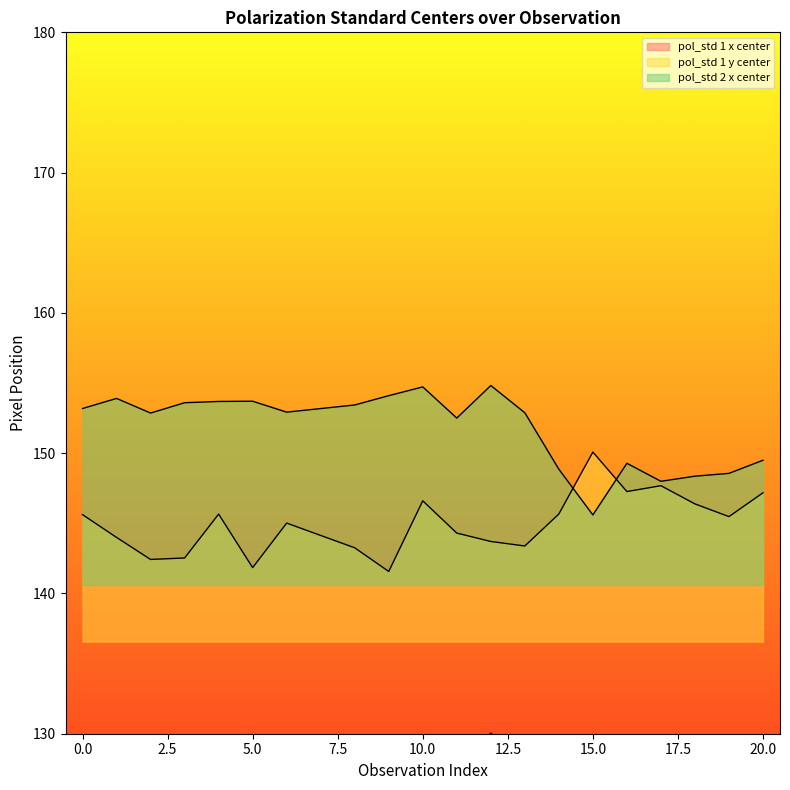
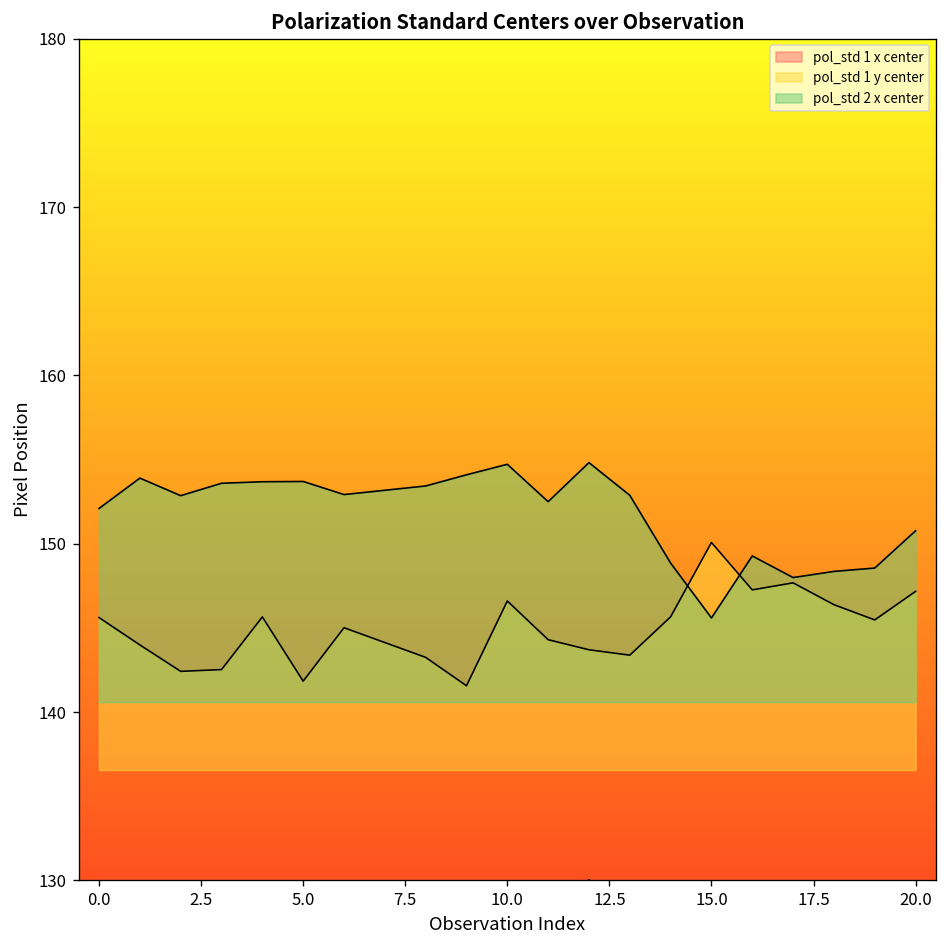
  {
    "pol_std 1 y center": {
      "0.0": 145.6,
      "5.0": 141.8,
      "10.0": 146.6,
      "15.0": 150.1,
      "20.0": 147.2
    },
    "pol_std 2 x center": {
-     "0.0": 153.2,
+     "0.0": 152.1,
      "5.0": 153.7,
      "10.0": 154.7,
      "15.0": 145.6,
-     "20.0": 149.5
+     "20.0": 150.8
    }
  }
